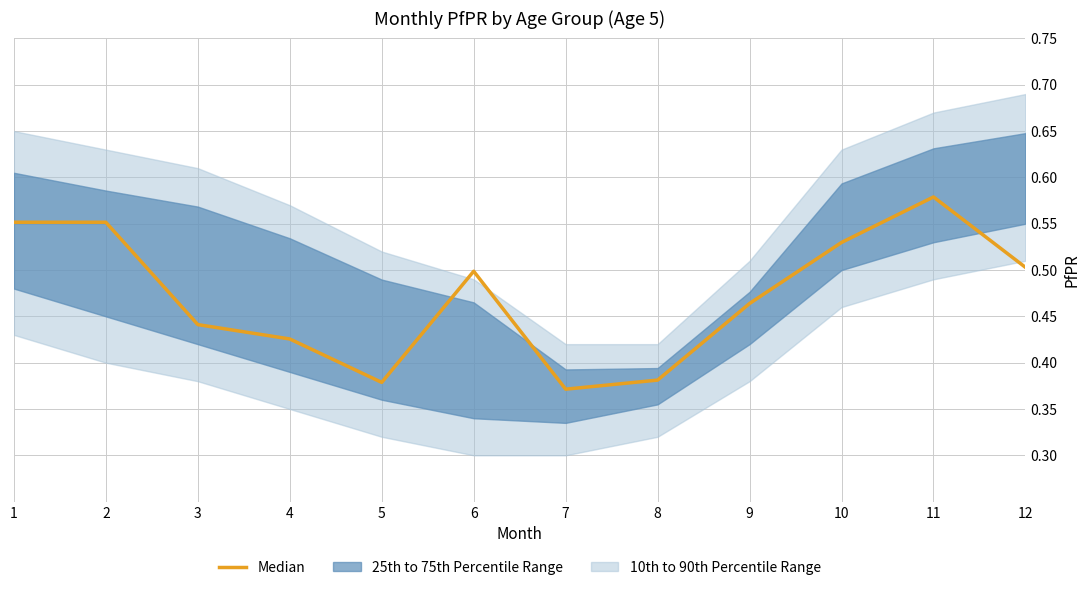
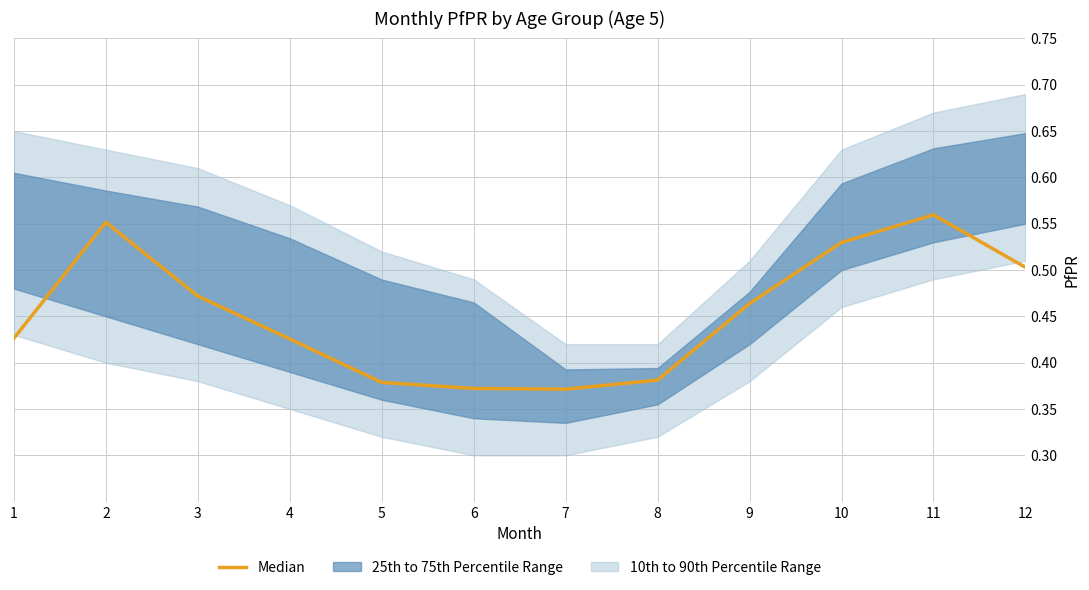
  {
    "Median": {
-     "1": 0.55,
+     "1": 0.43,
      "2": 0.55,
-     "3": 0.44,
+     "3": 0.47,
      "4": 0.43,
      "5": 0.38,
-     "6": 0.50,
+     "6": 0.37,
      "7": 0.37,
      "8": 0.38,
      "9": 0.46,
      "10": 0.53,
-     "11": 0.58,
+     "11": 0.56,
      "12": 0.50
    }
  }
